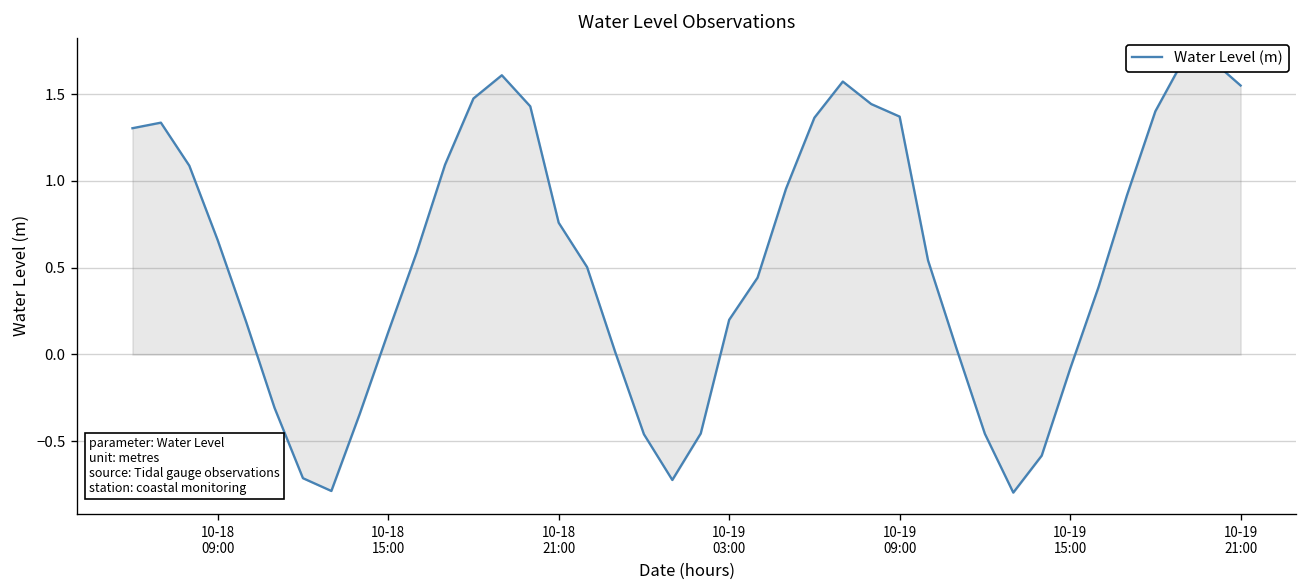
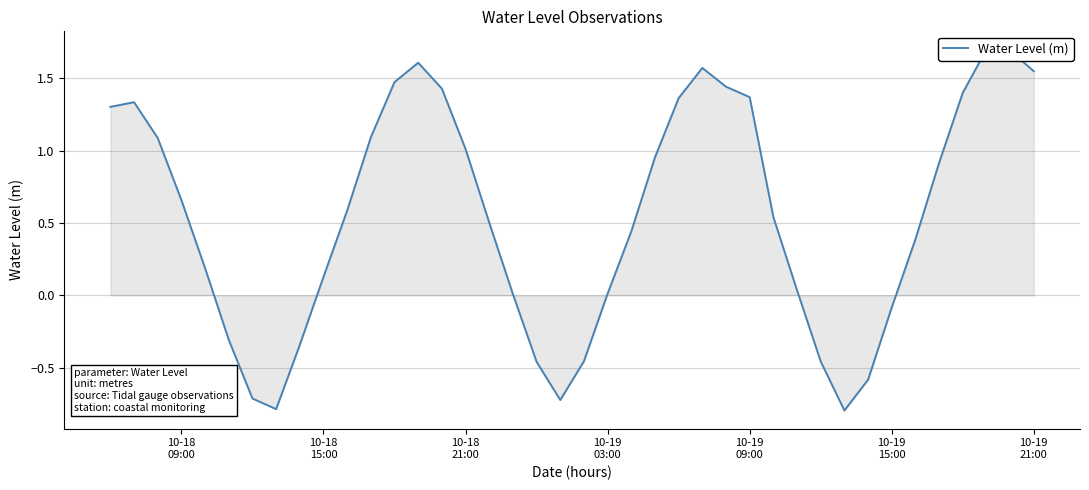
  {
    "Water Level (m)": {
-     "10-18 21:00": 0.76,
-     "10-19 03:00": 0.20,
+     "10-18 21:00": 1.01,
+     "10-19 03:00": 0.01,
      "10-19 15:00": -0.08
    }
  }
